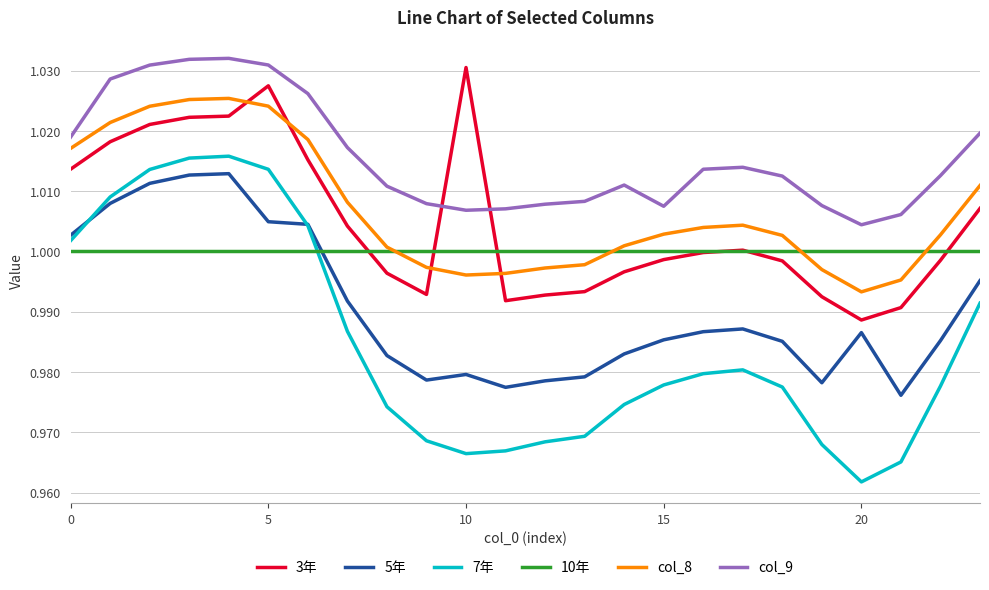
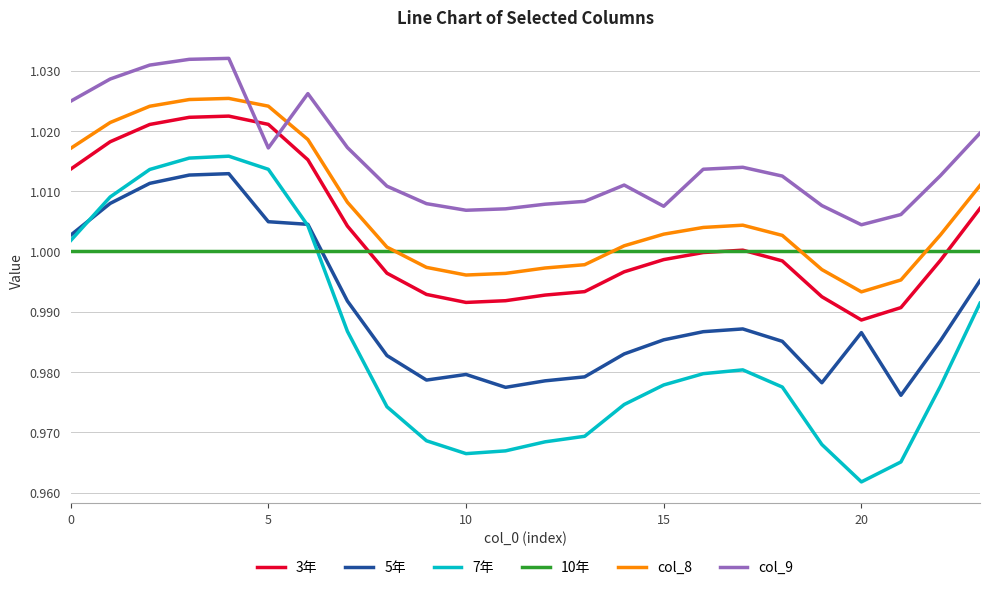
  {
    "3年": {
      "0": 1.014,
-     "5": 1.027,
-     "10": 1.031,
+     "5": 1.021,
+     "10": 0.992,
      "15": 0.999,
      "20": 0.989
    },
    "5年": {
      "0": 1.003,
      "5": 1.005,
      "10": 0.980,
      "15": 0.985,
      "20": 0.987
    },
    "7年": {
      "0": 1.002,
      "5": 1.014,
      "10": 0.966,
      "15": 0.978,
      "20": 0.962
    },
    "10年": {
      "0": 1.000,
      "5": 1.000,
      "10": 1.000,
      "15": 1.000,
      "20": 1.000
    },
    "col_8": {
      "0": 1.017,
      "5": 1.024,
      "10": 0.996,
      "15": 1.003,
      "20": 0.993
    },
    "col_9": {
-     "0": 1.019,
-     "5": 1.031,
+     "0": 1.025,
+     "5": 1.017,
      "10": 1.007,
      "15": 1.007,
      "20": 1.004
    }
  }
